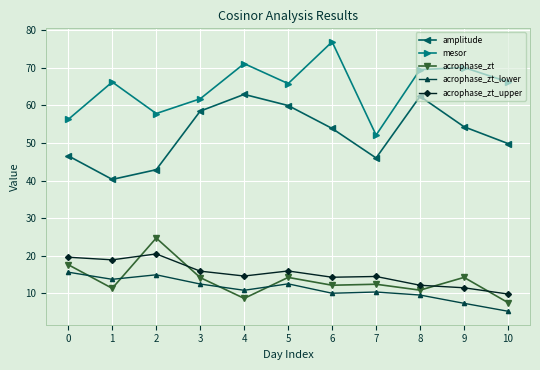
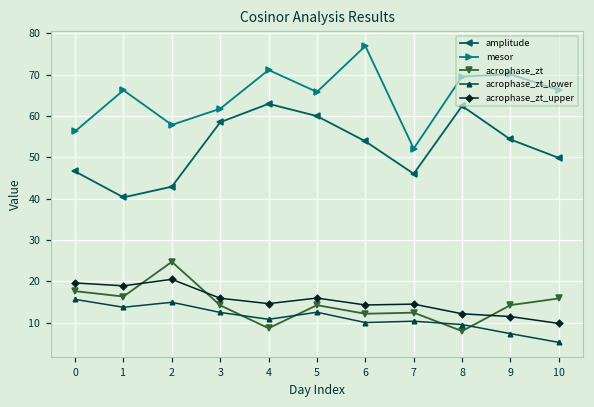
  {
    "acrophase_zt": {
      "0": 18,
-     "1": 11,
+     "1": 16,
      "2": 25,
      "3": 14,
      "4": 9,
      "5": 14,
      "6": 12,
      "7": 12,
-     "8": 11,
+     "8": 8,
      "9": 14,
-     "10": 8
+     "10": 16
    }
  }
